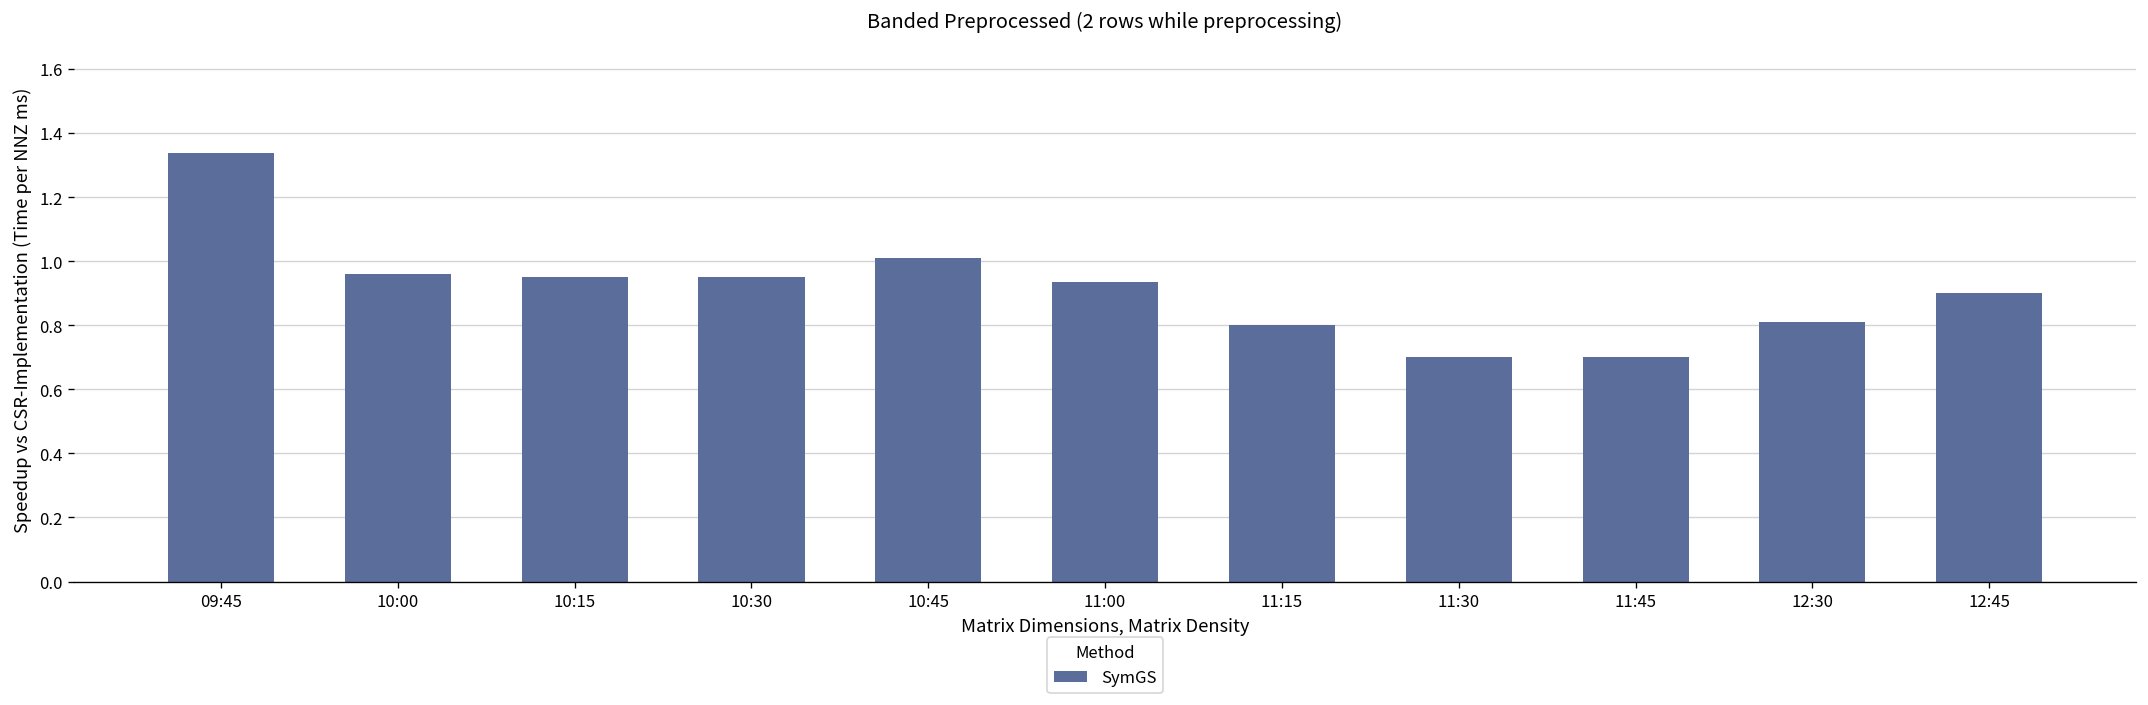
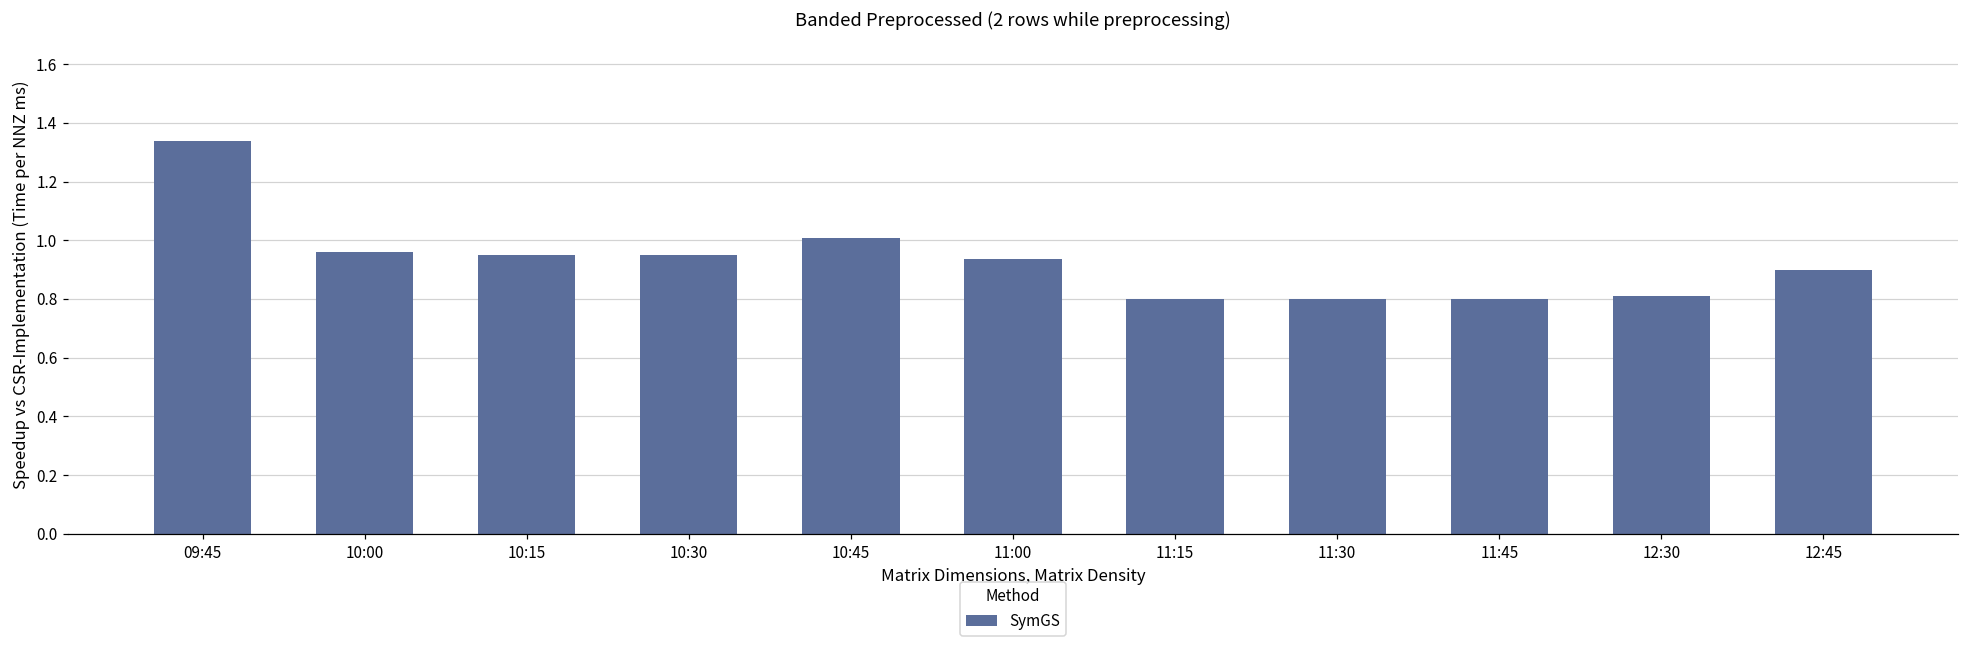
  {
    "09:45": 1.34,
    "10:00": 0.96,
    "10:15": 0.95,
    "10:30": 0.95,
    "10:45": 1.0,
    "11:00": 0.94,
    "11:15": 0.8,
-   "11:30": 0.7,
-   "11:45": 0.7,
+   "11:30": 0.8,
+   "11:45": 0.8,
    "12:30": 0.8,
    "12:45": 0.9
  }
